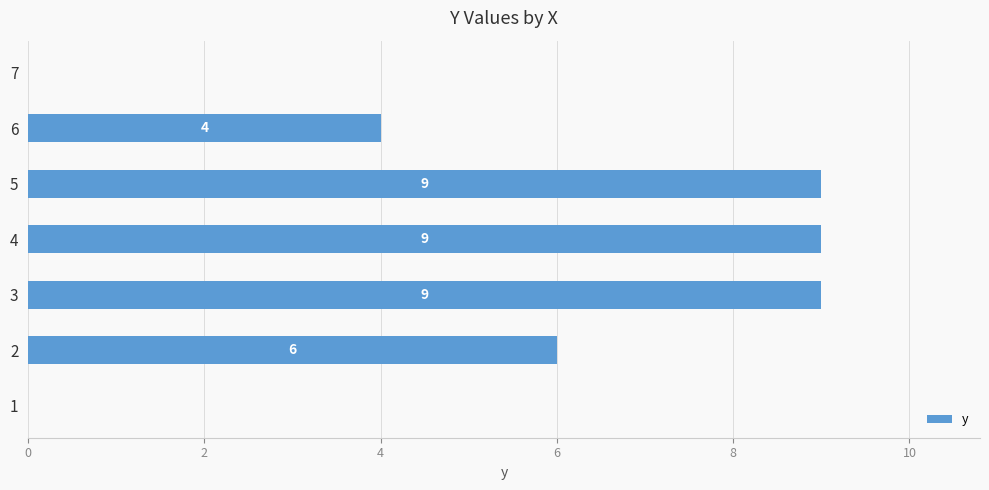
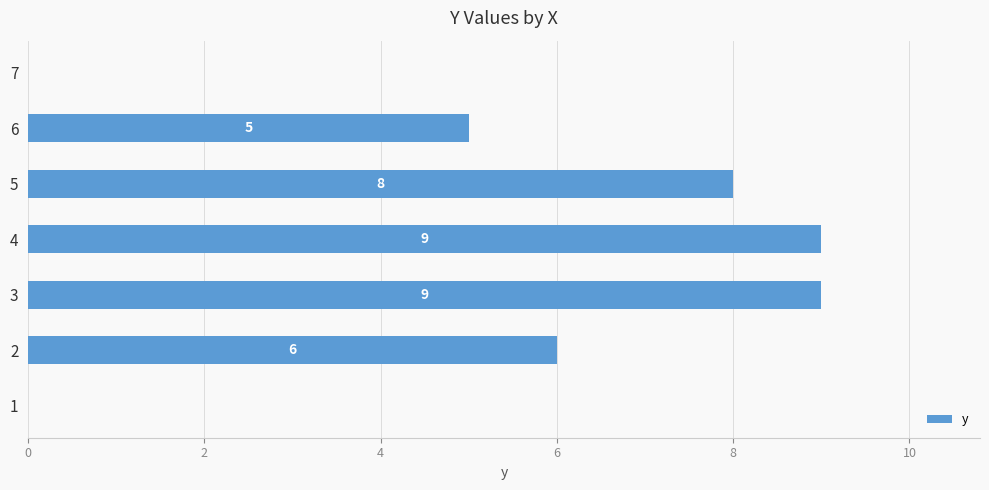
  {
-   "6": 4,
-   "5": 9,
+   "6": 5,
+   "5": 8,
    "4": 9,
    "3": 9,
    "2": 6
  }
